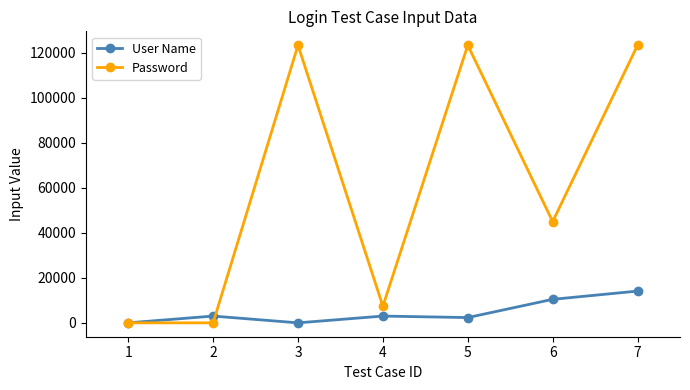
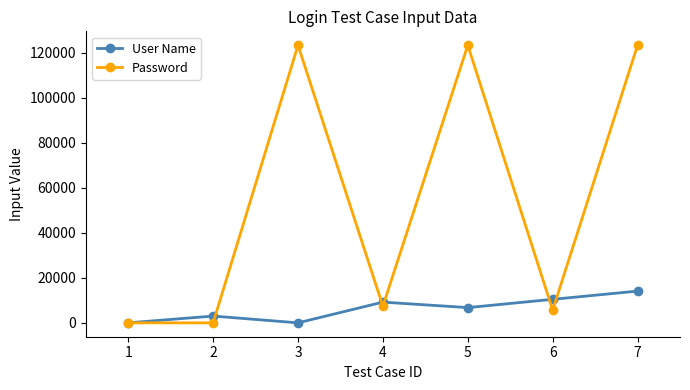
  {
    "User Name": {
      "2": 3000,
      "3": 0,
-     "4": 3000,
-     "5": 2000,
+     "4": 9000,
+     "5": 7000,
      "6": 10000,
      "7": 14000
    },
    "Password": {
      "2": 0,
      "3": 123000,
      "4": 7000,
      "5": 123000,
-     "6": 45000,
+     "6": 6000,
      "7": 123000
    }
  }
